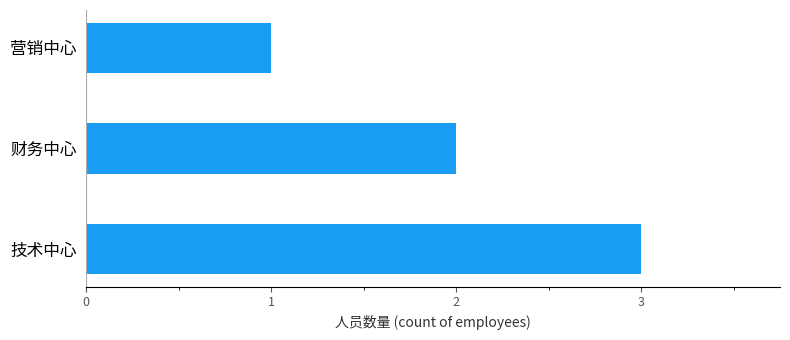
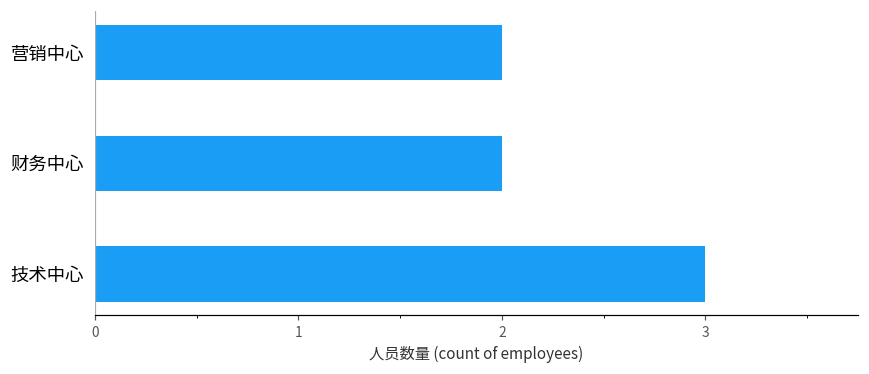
  {
-   "营销中心": 1,
+   "营销中心": 2,
    "财务中心": 2,
    "技术中心": 3
  }
